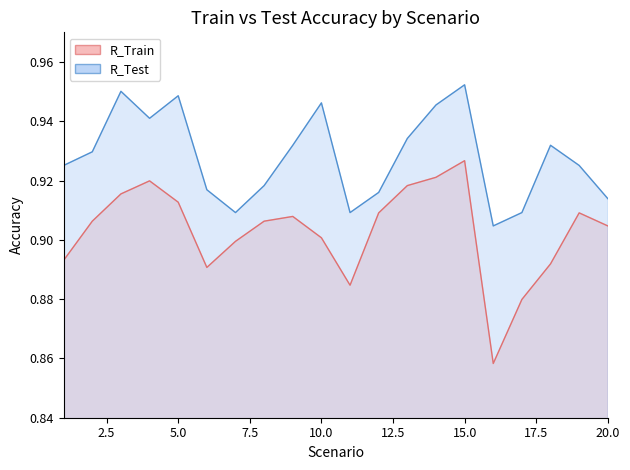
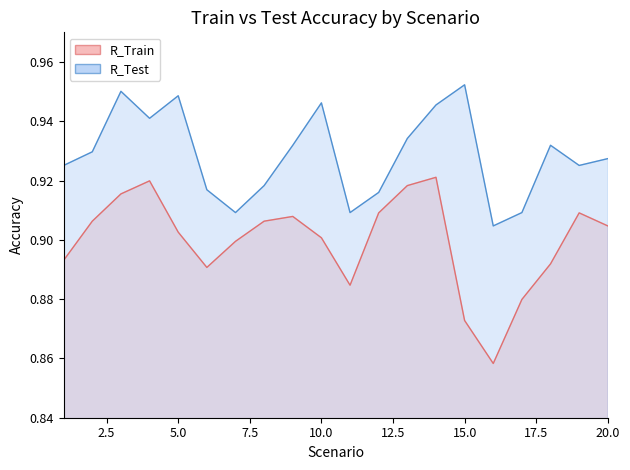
  {
    "R_Train": {
-     "5.0": 0.913,
+     "5.0": 0.903,
      "10.0": 0.901,
-     "15.0": 0.927,
+     "15.0": 0.873,
      "20.0": 0.905
    },
    "R_Test": {
      "5.0": 0.949,
      "10.0": 0.946,
      "15.0": 0.952,
-     "20.0": 0.914
+     "20.0": 0.927
    }
  }
